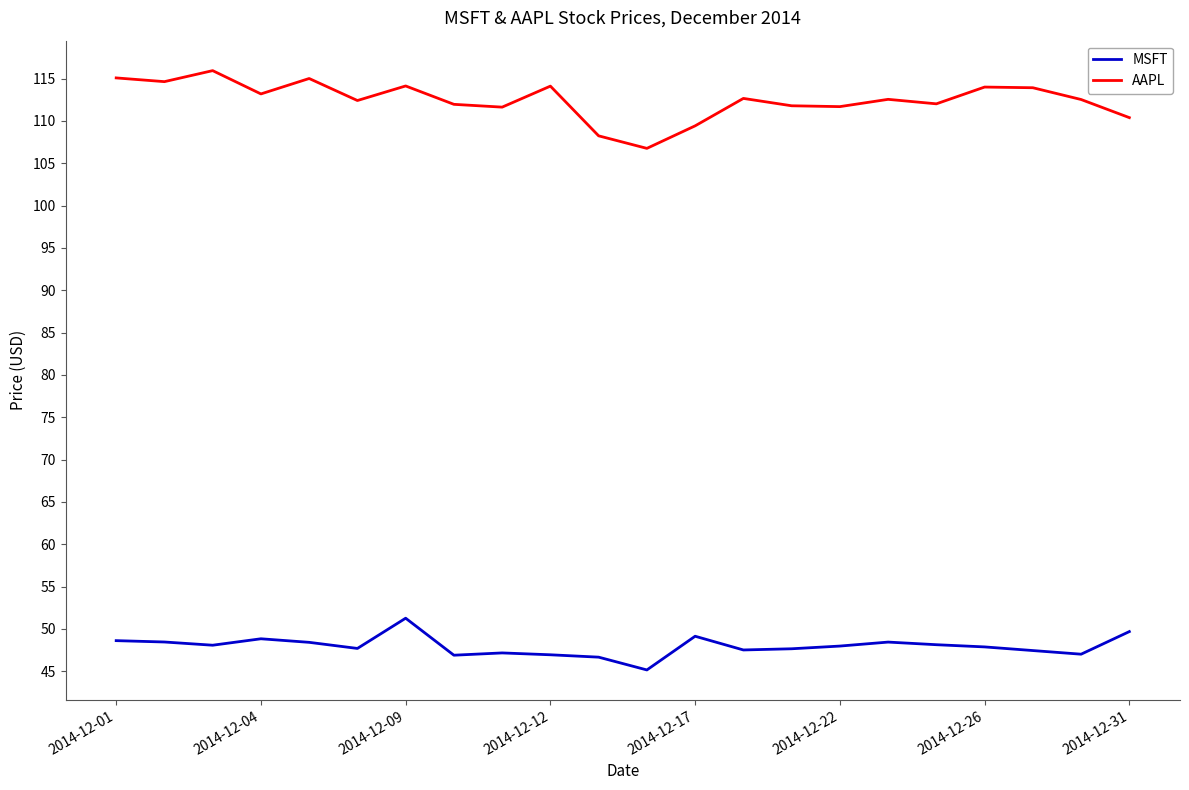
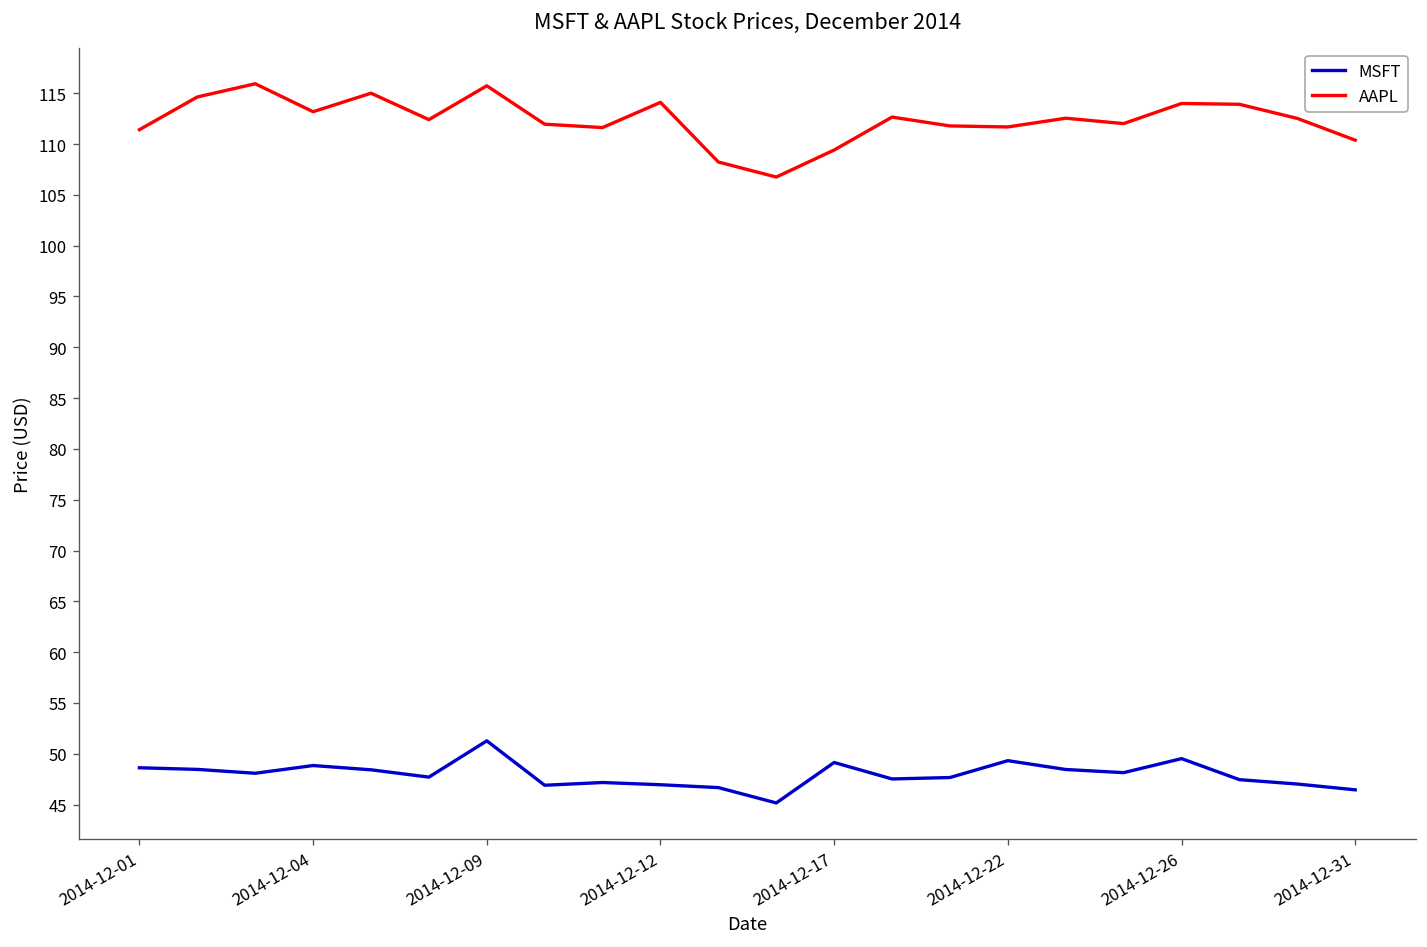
  {
    "MSFT": {
      "2014-12-01": 49,
      "2014-12-04": 49,
      "2014-12-09": 51,
      "2014-12-12": 47,
      "2014-12-17": 49,
-     "2014-12-22": 48,
-     "2014-12-26": 48,
-     "2014-12-31": 50
+     "2014-12-22": 49,
+     "2014-12-26": 50,
+     "2014-12-31": 46
    },
    "AAPL": {
-     "2014-12-01": 115,
+     "2014-12-01": 111,
      "2014-12-04": 113,
-     "2014-12-09": 114,
+     "2014-12-09": 116,
      "2014-12-12": 114,
      "2014-12-17": 109,
      "2014-12-22": 112,
      "2014-12-26": 114,
      "2014-12-31": 110
    }
  }
